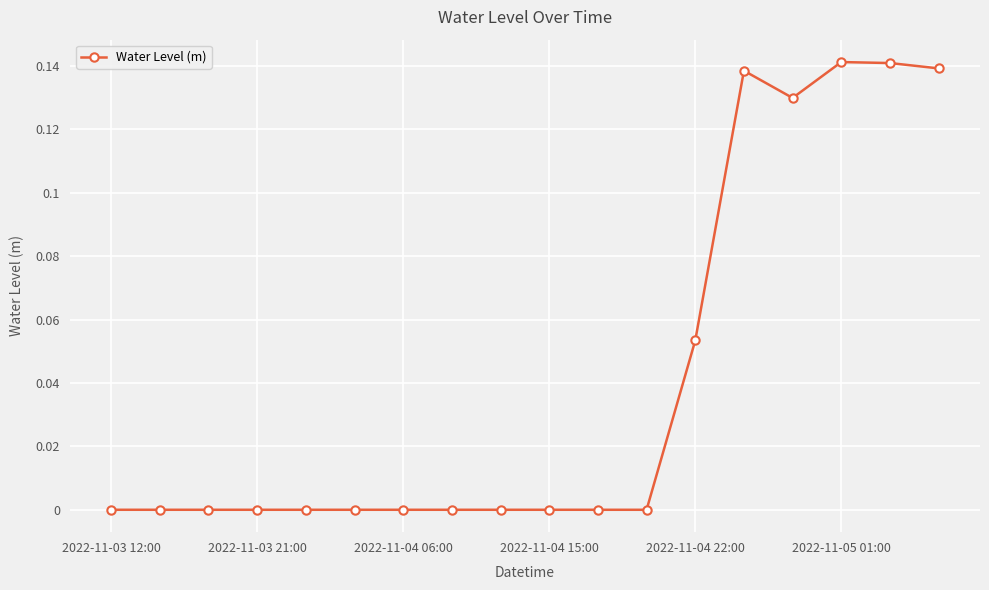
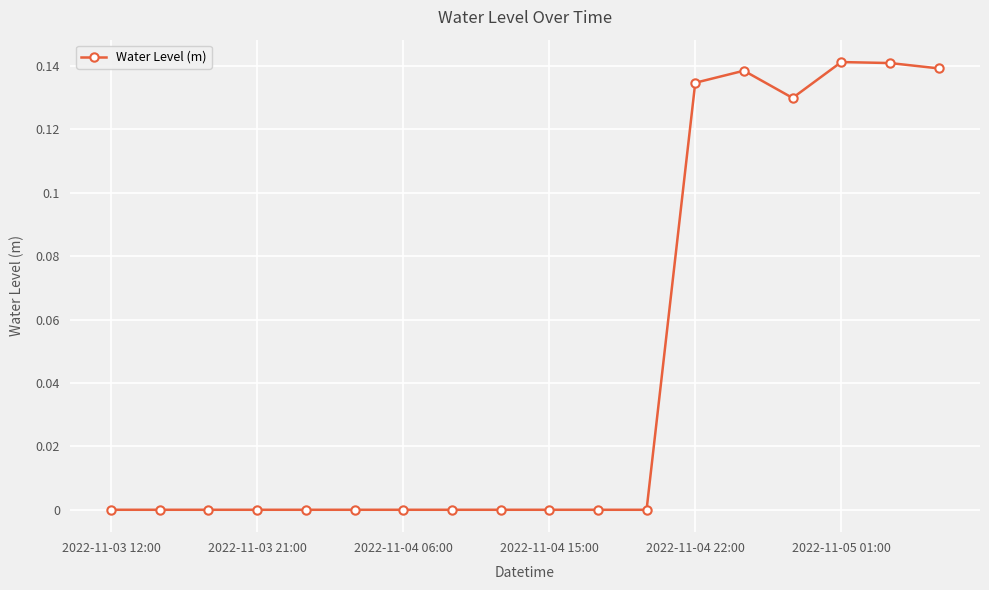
  {
    "2022-11-03 12:00": 0.000,
    "2022-11-03 21:00": 0.000,
    "2022-11-04 06:00": 0.000,
    "2022-11-04 15:00": 0.000,
-   "2022-11-04 22:00": 0.053,
+   "2022-11-04 22:00": 0.135,
    "2022-11-05 01:00": 0.141
  }
